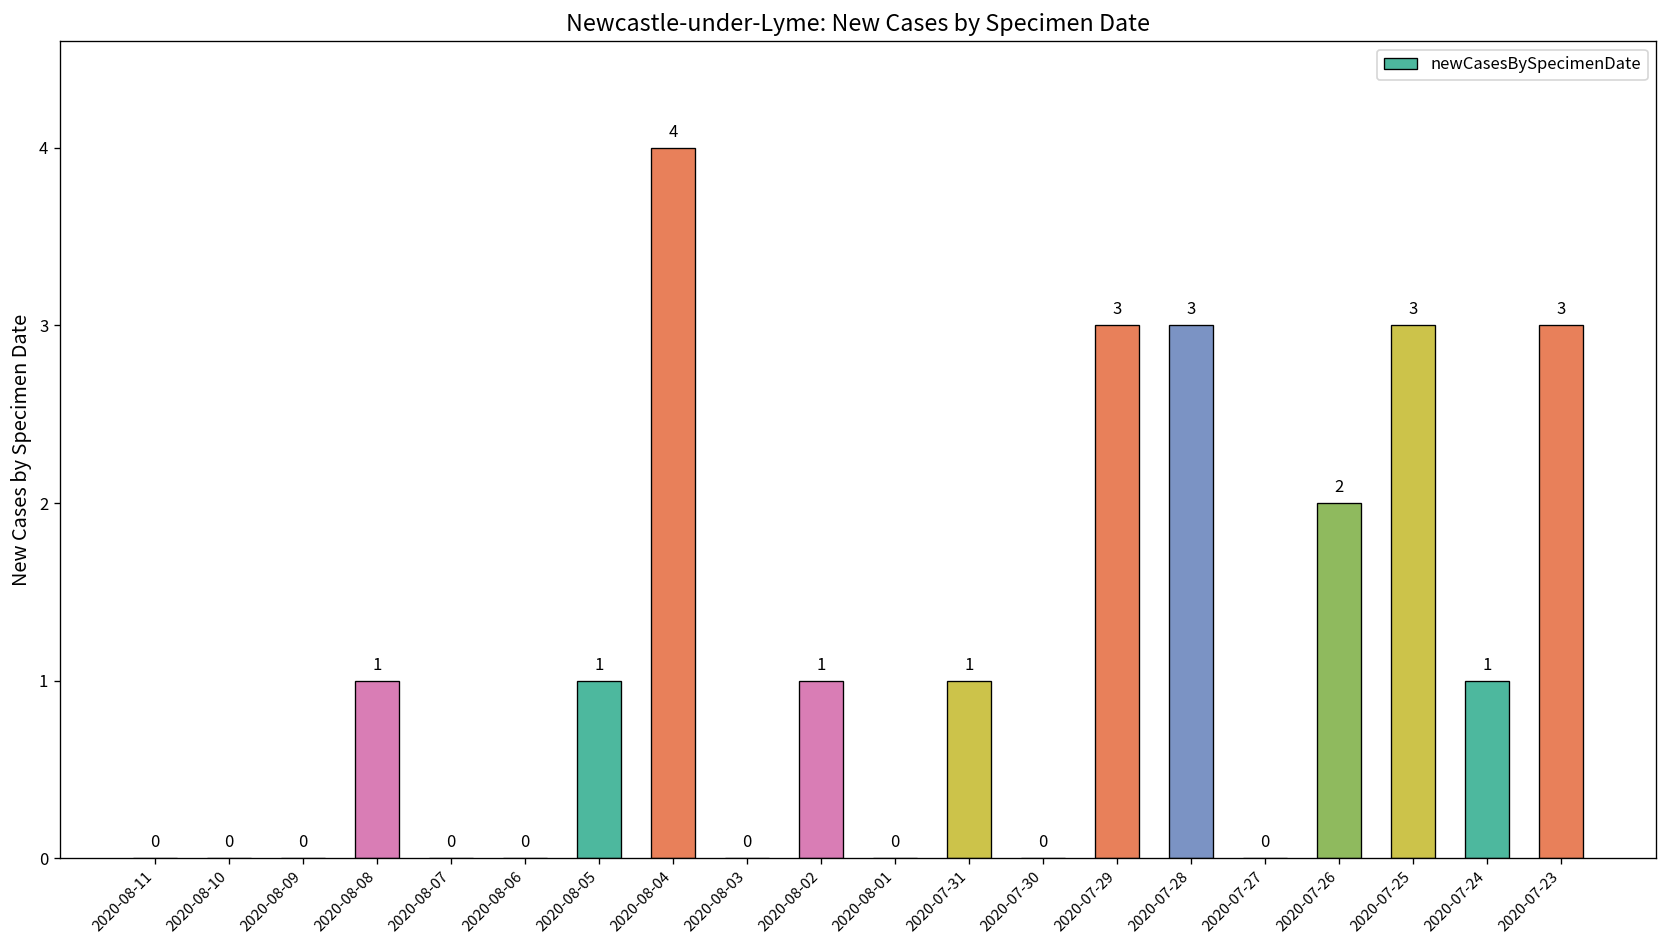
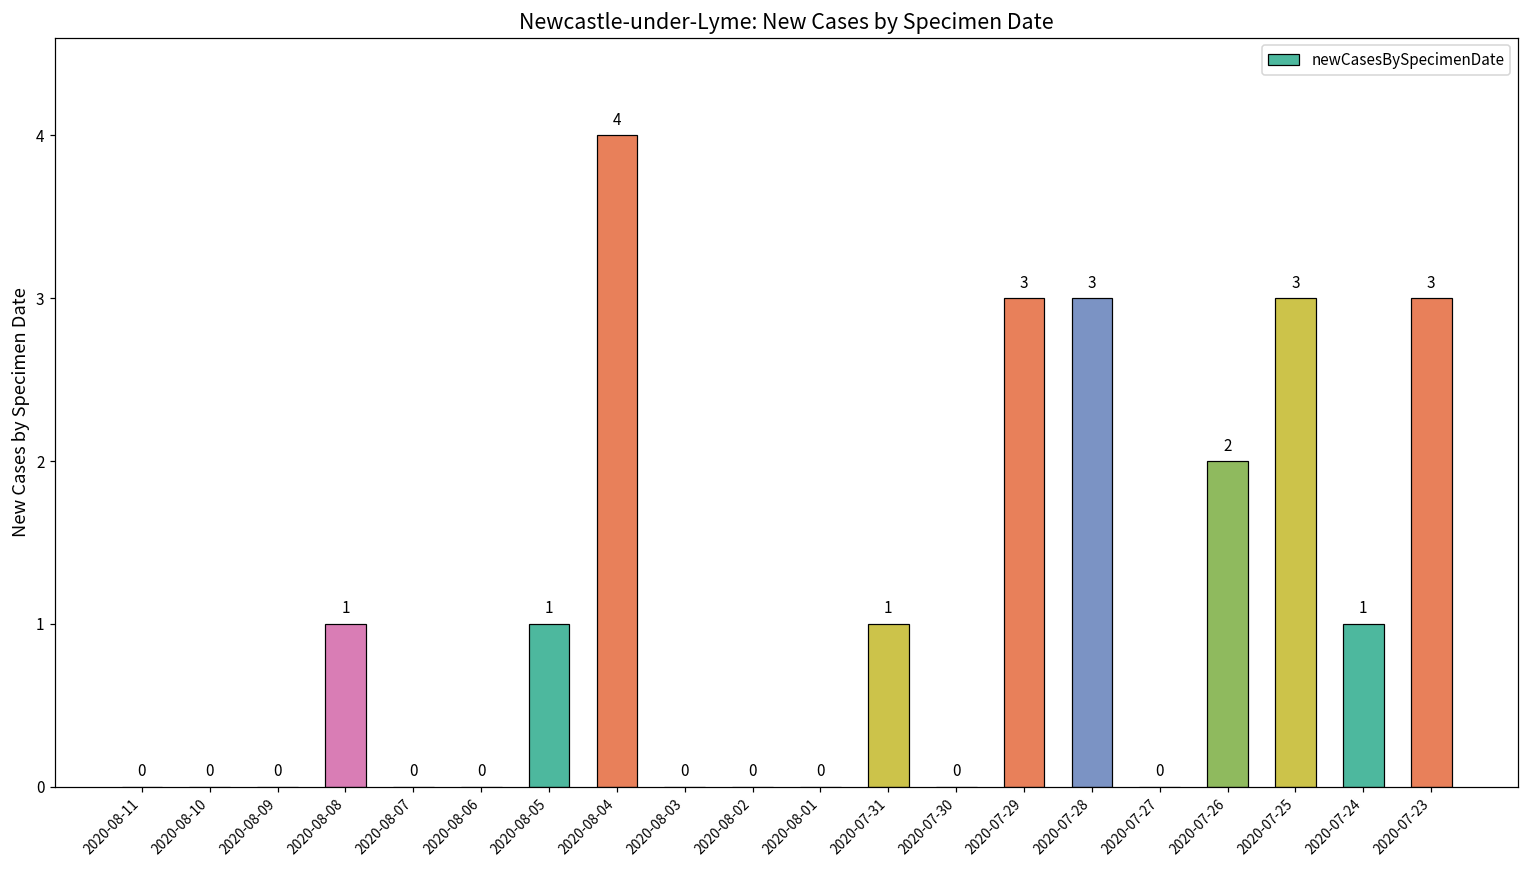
  {
    "2020-08-11": 0,
    "2020-08-10": 0,
    "2020-08-09": 0,
    "2020-08-08": 1,
    "2020-08-07": 0,
    "2020-08-06": 0,
    "2020-08-05": 1,
    "2020-08-04": 4,
    "2020-08-03": 0,
-   "2020-08-02": 1,
+   "2020-08-02": 0,
    "2020-08-01": 0,
    "2020-07-31": 1,
    "2020-07-30": 0,
    "2020-07-29": 3,
    "2020-07-28": 3,
    "2020-07-27": 0,
    "2020-07-26": 2,
    "2020-07-25": 3,
    "2020-07-24": 1,
    "2020-07-23": 3
  }
